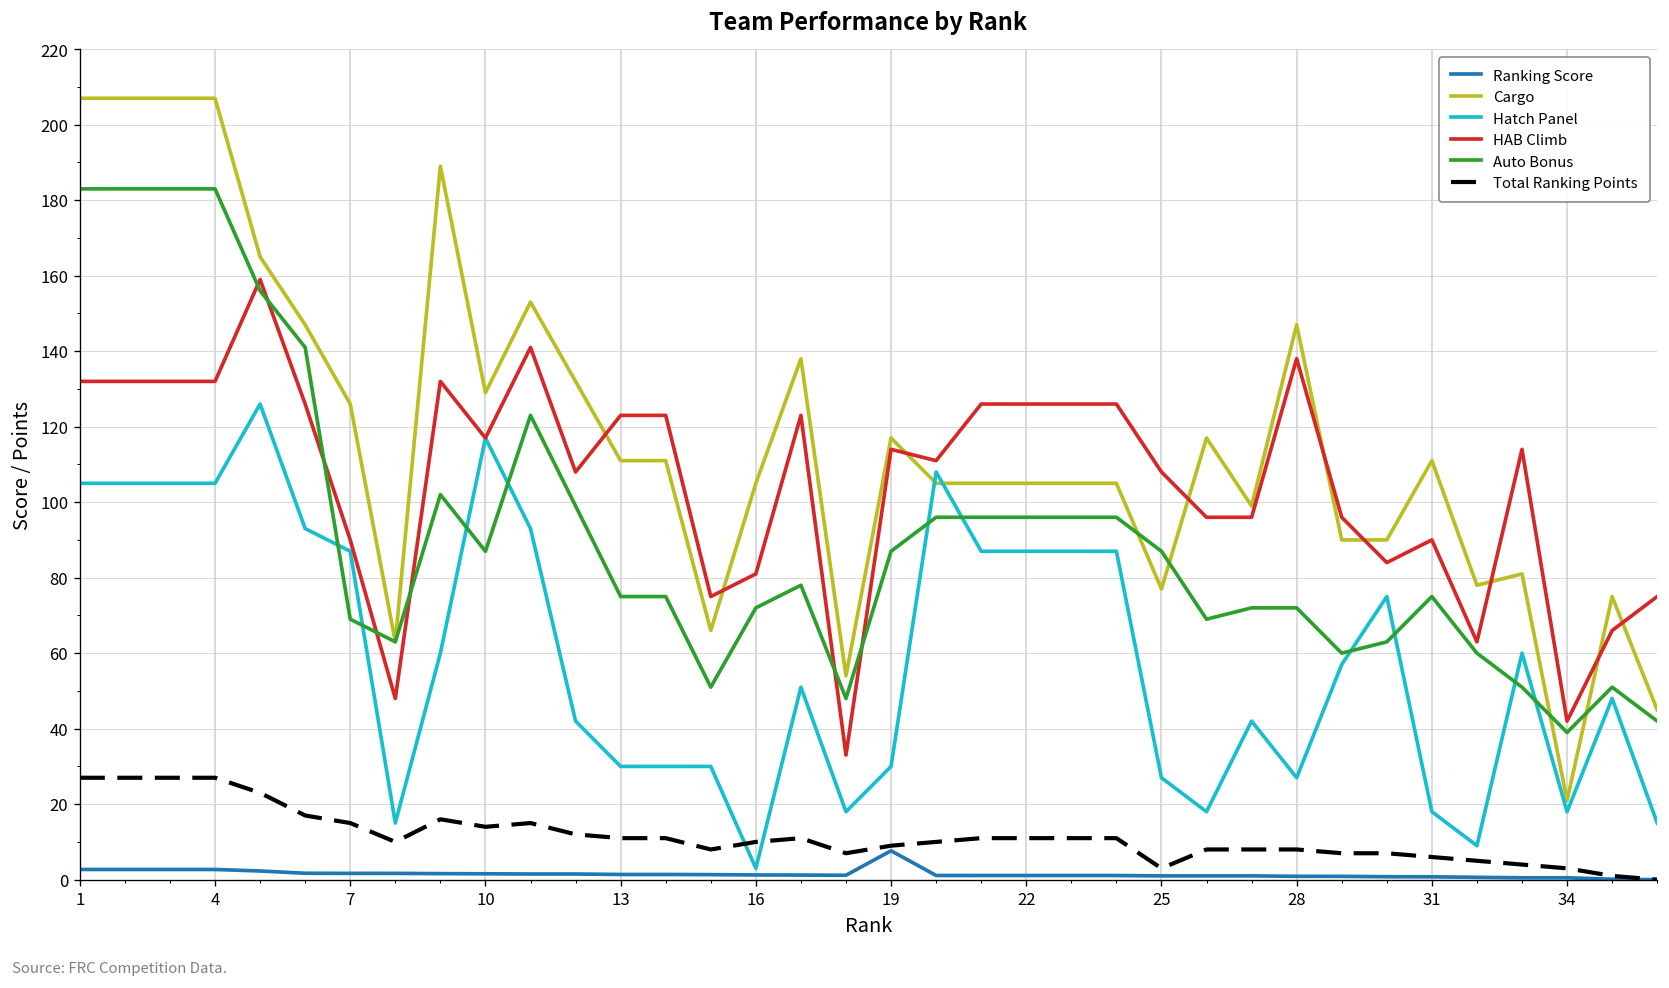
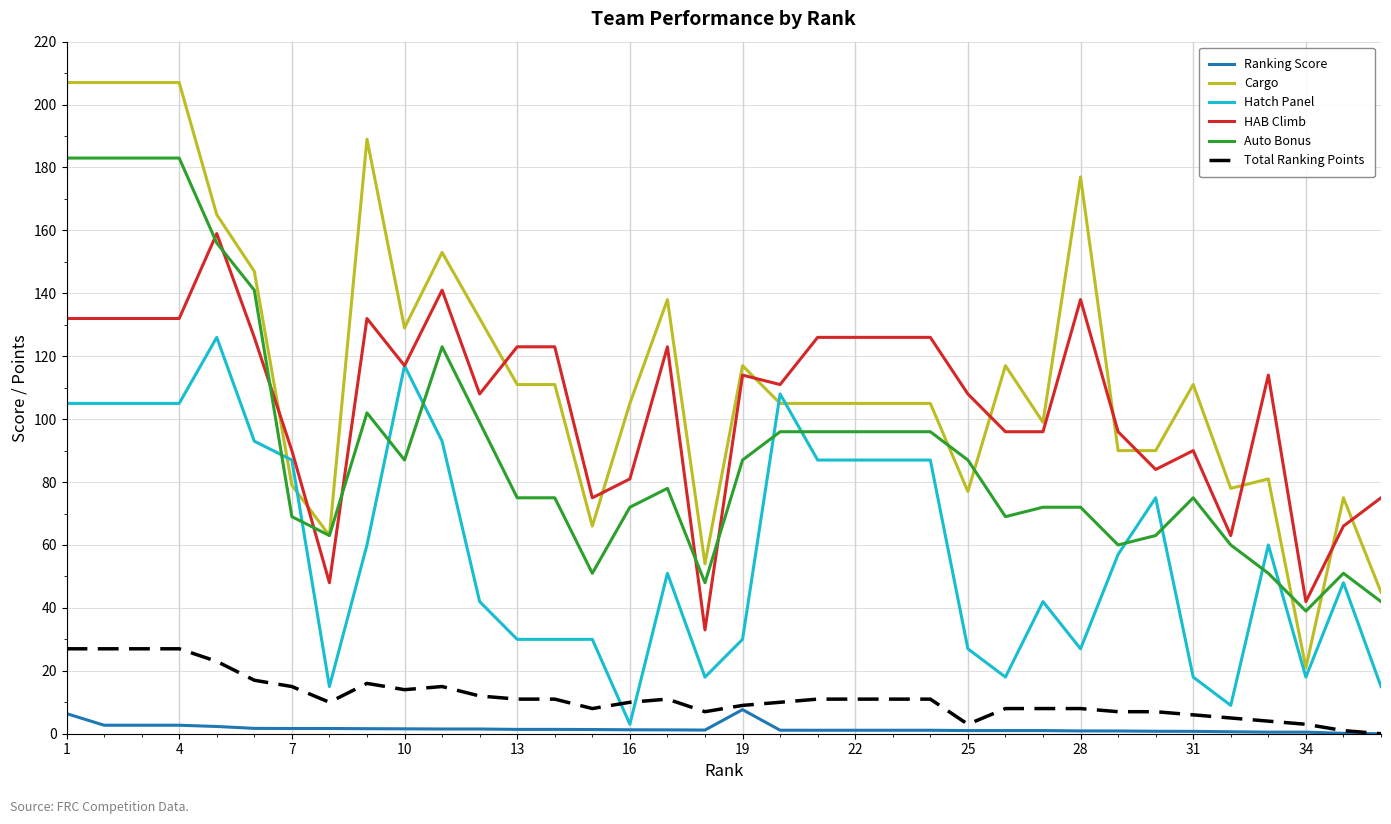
  {
    "Ranking Score": {
-     "1": 3,
+     "1": 6,
      "4": 3,
      "7": 2,
      "10": 2,
      "13": 1,
      "16": 1,
      "19": 8,
      "22": 1,
      "25": 1,
      "28": 1,
      "31": 1,
      "34": 1
    },
    "Cargo": {
      "1": 207,
      "4": 207,
-     "7": 126,
+     "7": 79,
      "10": 129,
      "13": 111,
      "16": 105,
      "19": 117,
      "22": 105,
      "25": 77,
-     "28": 147,
+     "28": 177,
      "31": 111,
      "34": 21
    },
    "Hatch Panel": {
      "1": 105,
      "4": 105,
      "7": 87,
      "13": 30,
      "16": 3,
      "19": 30,
      "22": 87,
      "25": 27,
      "28": 27,
      "31": 18,
      "34": 18
    },
    "HAB Climb": {
      "1": 132,
      "4": 132,
      "7": 90,
      "13": 123,
      "16": 81,
      "19": 114,
      "22": 126,
      "25": 108,
      "28": 138,
      "31": 90,
      "34": 42
    },
    "Auto Bonus": {
      "1": 183,
      "4": 183,
      "7": 69,
      "10": 87,
      "13": 75,
      "16": 72,
      "19": 87,
      "22": 96,
      "25": 87,
      "28": 72,
      "31": 75,
      "34": 39
    },
    "Total Ranking Points": {
      "1": 27,
      "4": 27,
      "7": 15,
      "10": 14,
      "13": 11,
      "16": 10,
      "19": 9,
      "22": 11,
      "25": 3,
      "28": 8,
      "31": 6,
      "34": 3
    }
  }
